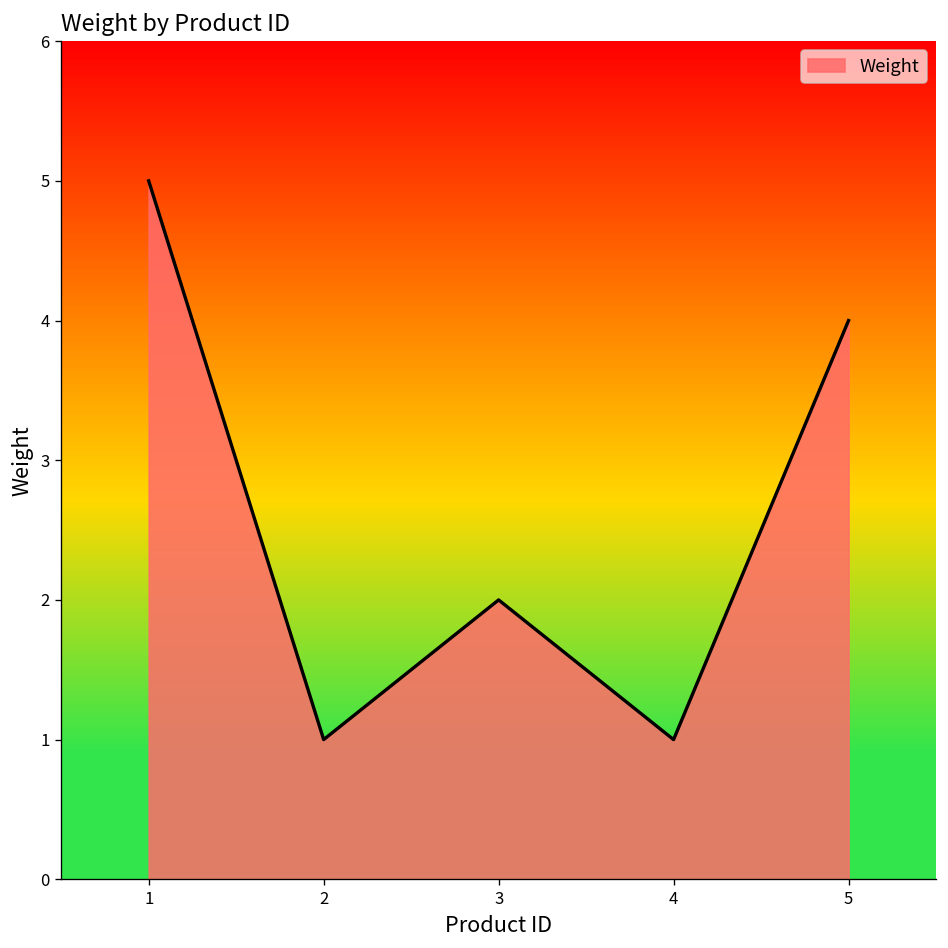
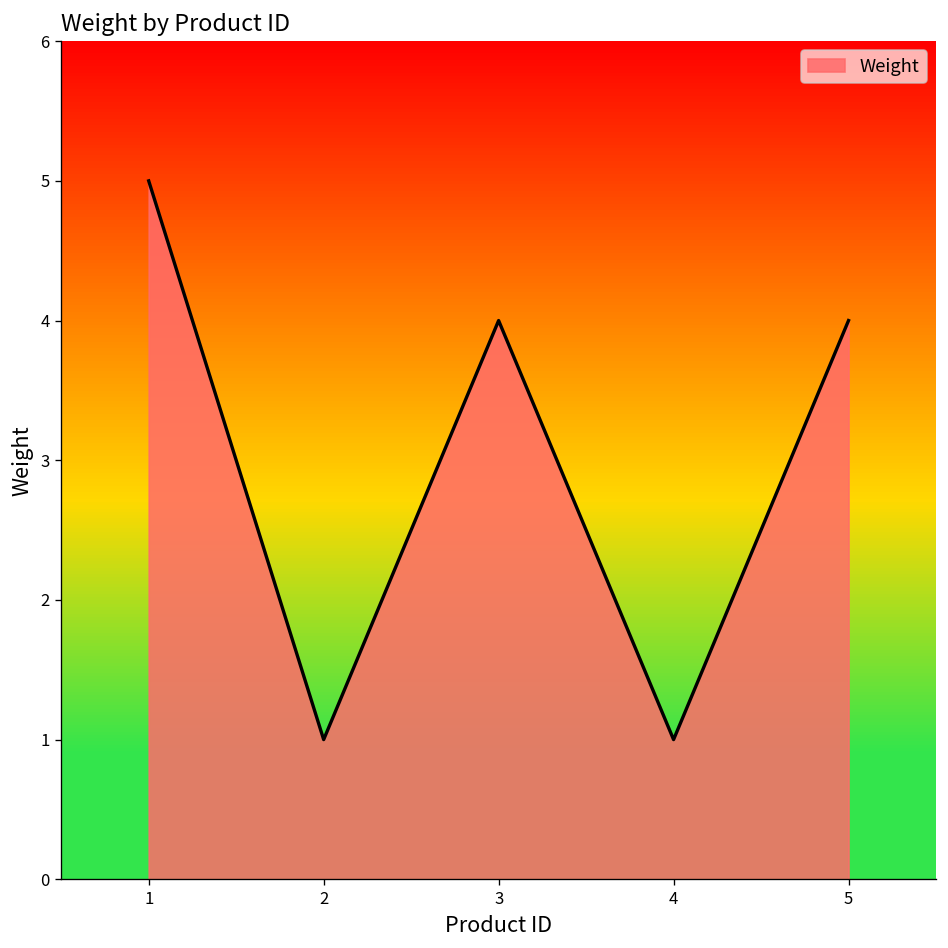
  {
    "1": 5,
    "2": 1,
-   "3": 2,
+   "3": 4,
    "4": 1,
    "5": 4
  }
